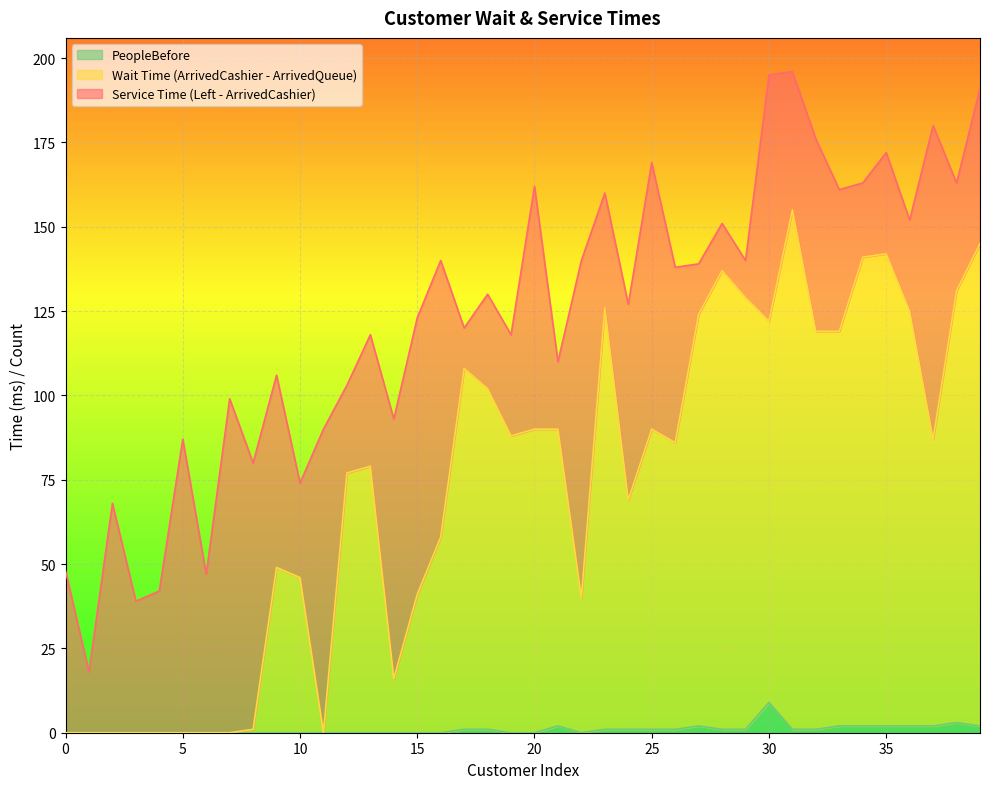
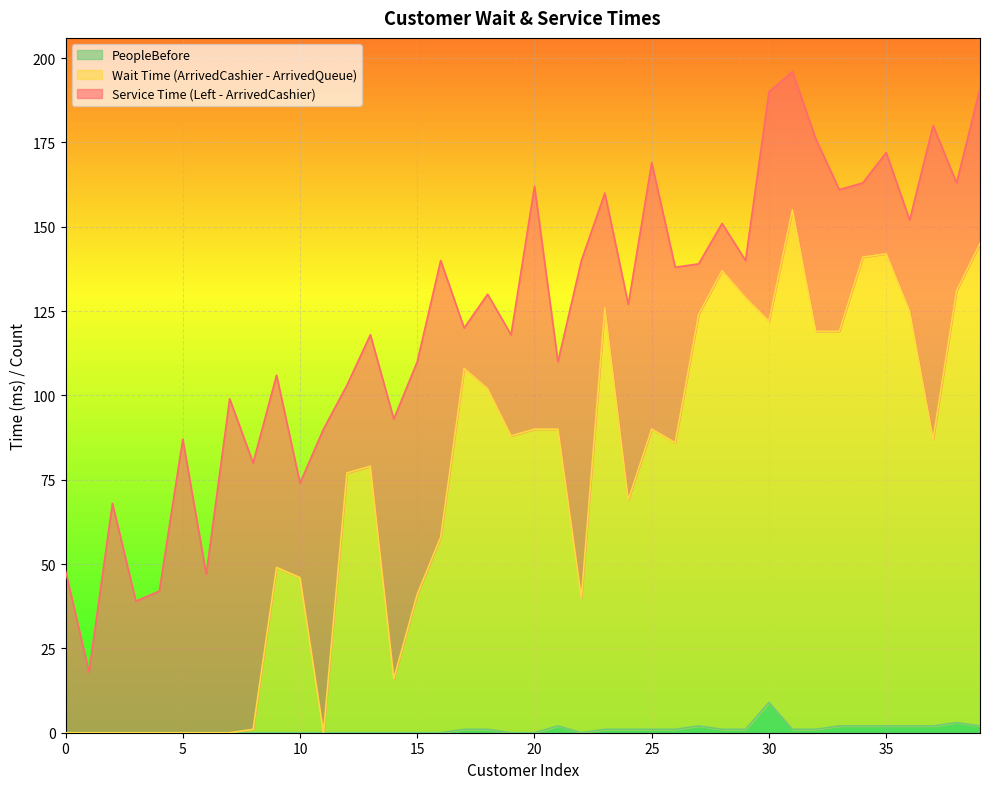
  {
    "PeopleBefore": {
      "10": 0,
      "15": 0,
      "20": 0,
      "25": 1,
      "30": 9,
      "35": 2
    },
    "Wait Time (ArrivedCashier - ArrivedQueue)": {
      "10": 46,
      "15": 41,
      "20": 90,
      "25": 89,
      "30": 113,
      "35": 140
    },
    "Service Time (Left - ArrivedCashier)": {
      "0": 48,
      "5": 87,
      "10": 28,
-     "15": 82,
+     "15": 69,
      "20": 72,
      "25": 79,
-     "30": 73,
+     "30": 68,
      "35": 30
    }
  }
